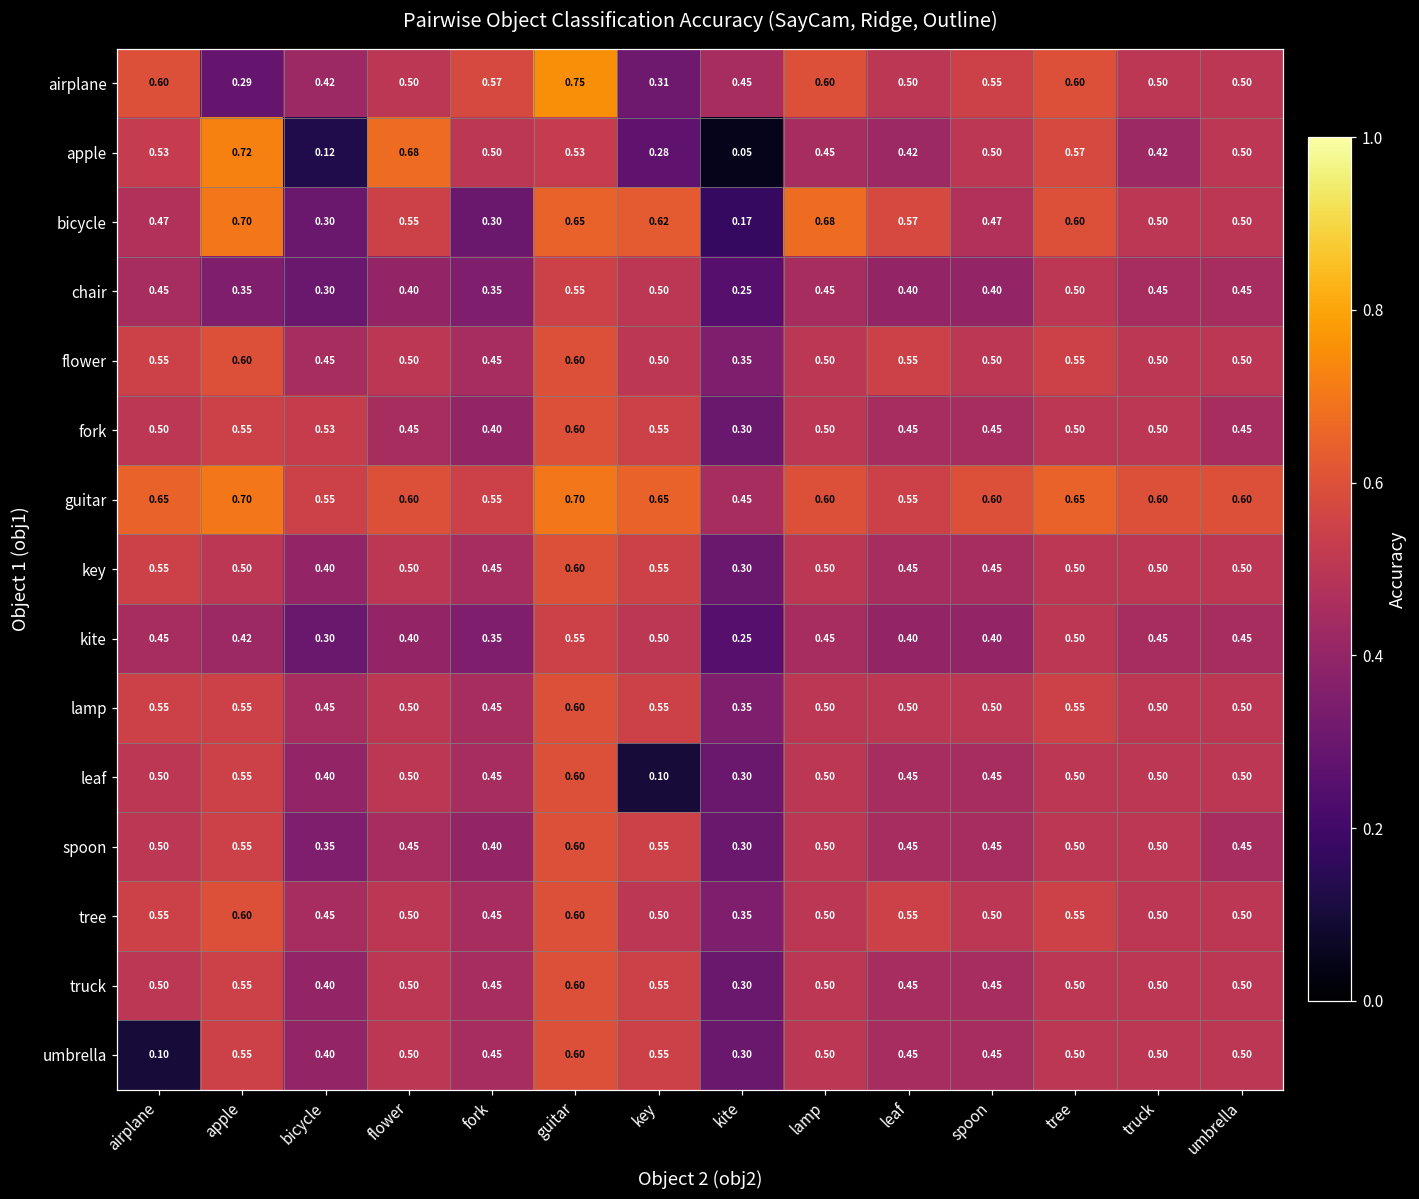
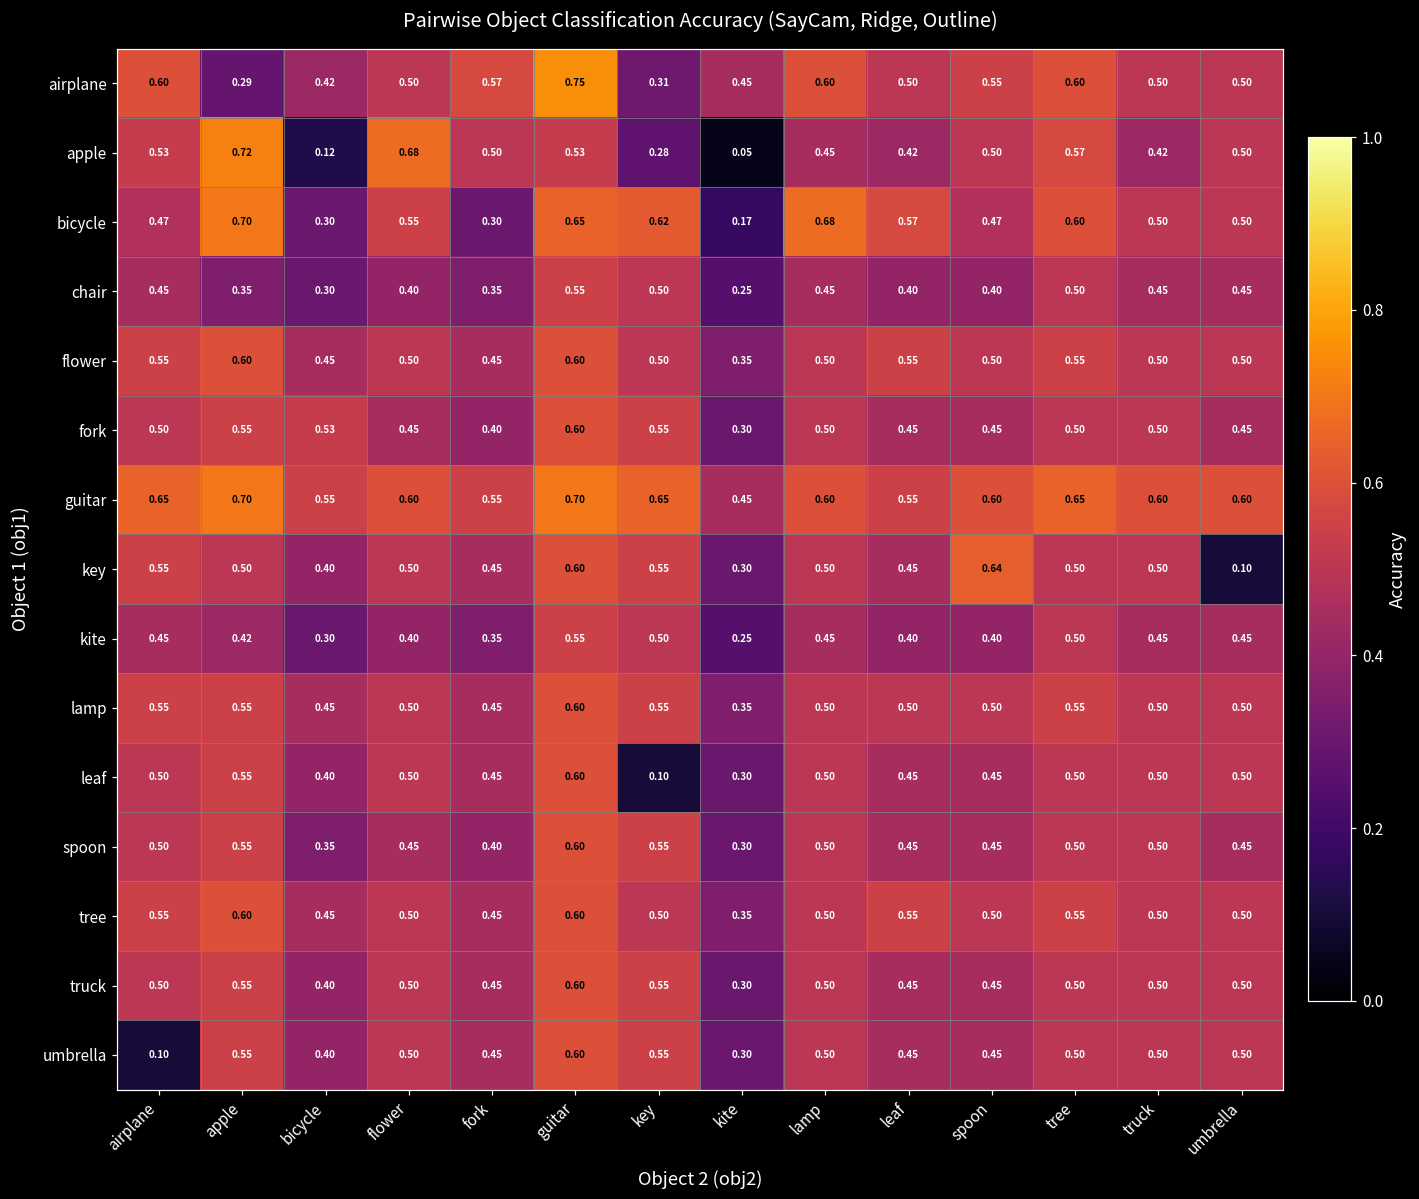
  {
    "key": {
      "airplane": 0.55,
      "apple": 0.50,
      "bicycle": 0.40,
      "flower": 0.50,
      "fork": 0.45,
      "guitar": 0.60,
      "key": 0.55,
      "kite": 0.30,
      "lamp": 0.50,
      "leaf": 0.45,
-     "spoon": 0.45,
+     "spoon": 0.64,
      "tree": 0.50,
      "truck": 0.50,
-     "umbrella": 0.50
+     "umbrella": 0.10
    }
  }
